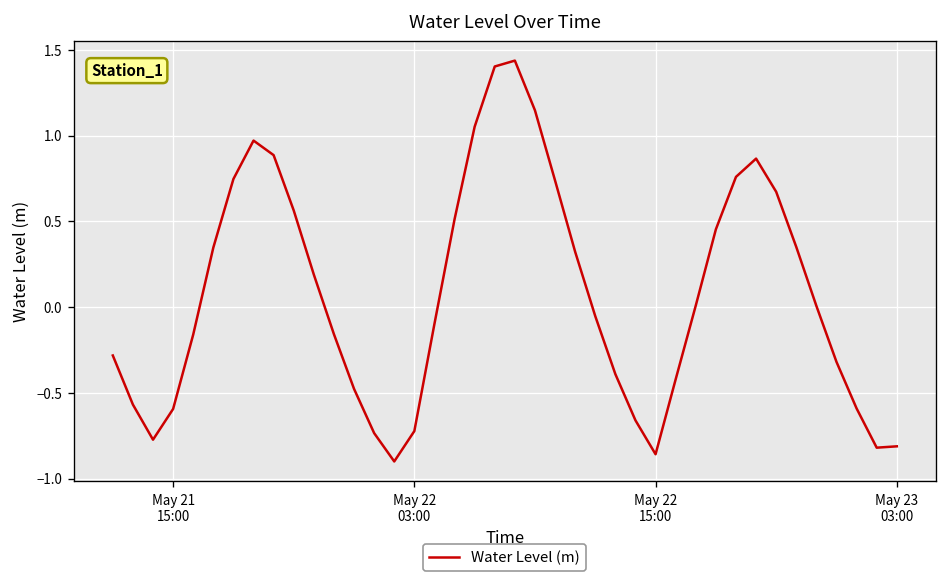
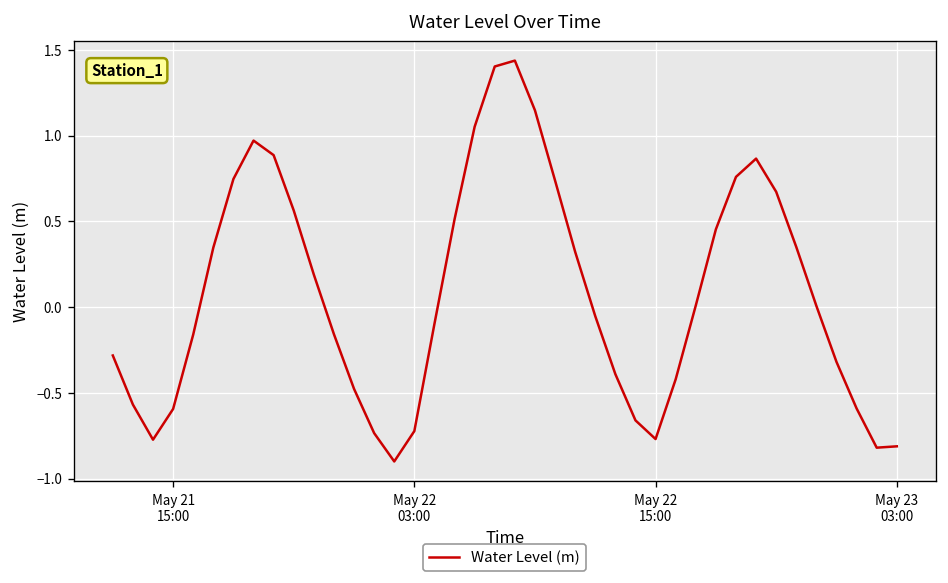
  {
    "May 21 15:00": -0.59,
    "May 22 03:00": -0.72,
-   "May 22 15:00": -0.86,
+   "May 22 15:00": -0.77,
    "May 23 03:00": -0.81
  }
